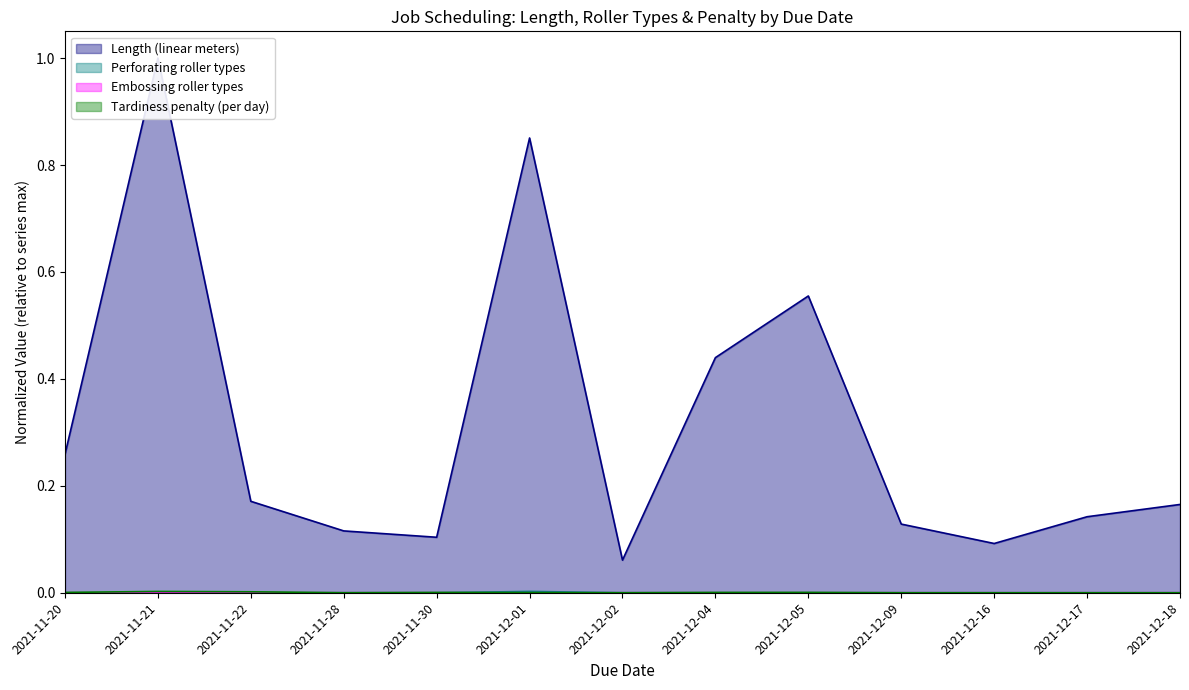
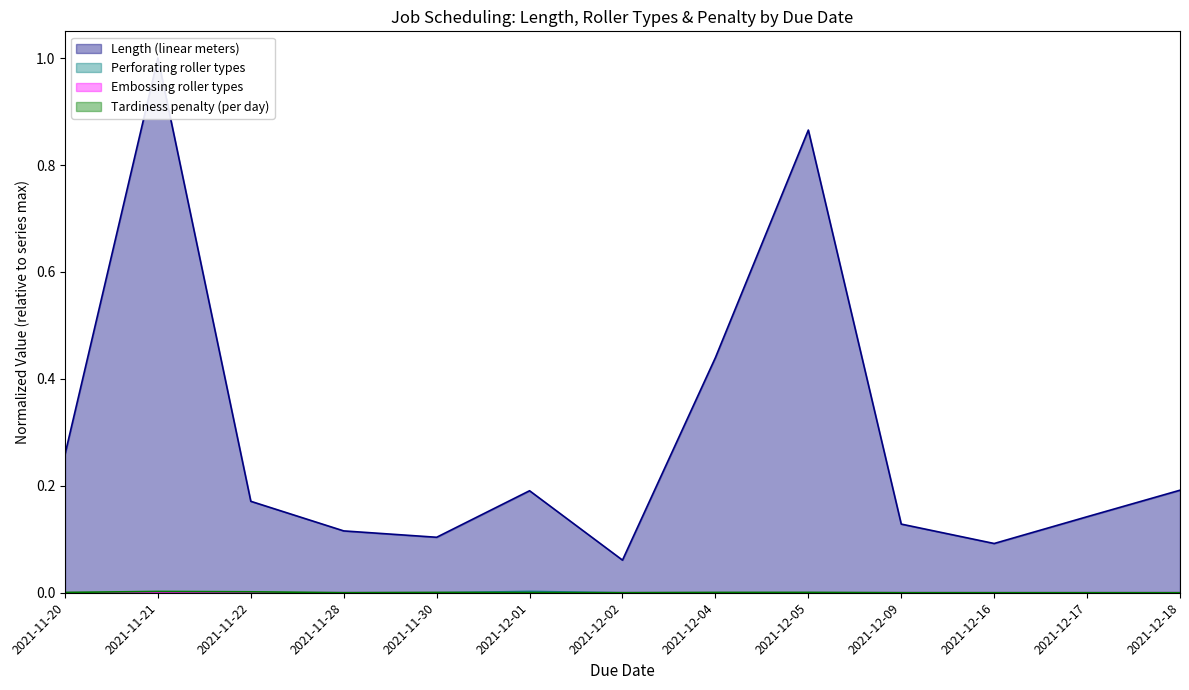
  {
    "Length (linear meters)": {
      "2021-11-20": 0.26,
      "2021-11-22": 0.17,
      "2021-11-28": 0.12,
      "2021-11-30": 0.10,
-     "2021-12-01": 0.85,
+     "2021-12-01": 0.19,
      "2021-12-02": 0.06,
      "2021-12-04": 0.44,
-     "2021-12-05": 0.56,
+     "2021-12-05": 0.87,
      "2021-12-09": 0.13,
      "2021-12-16": 0.09,
      "2021-12-17": 0.14,
-     "2021-12-18": 0.17
+     "2021-12-18": 0.19
    }
  }
